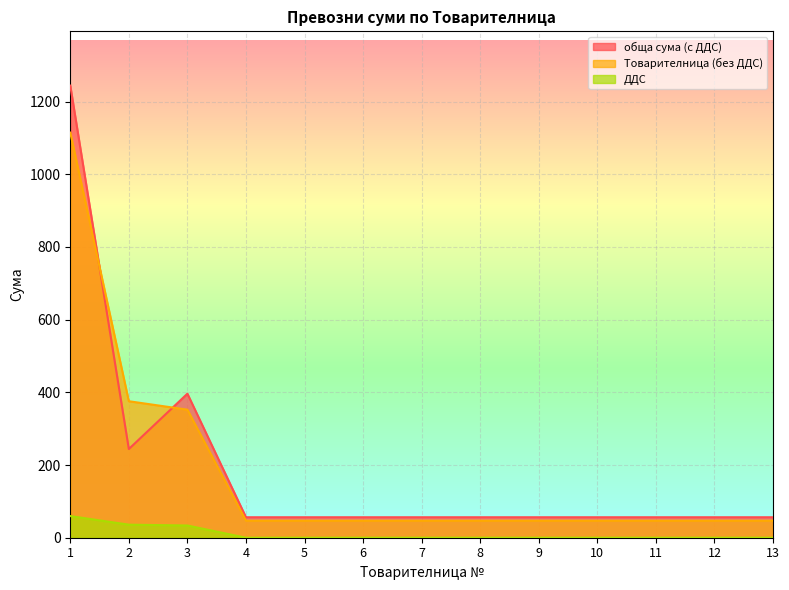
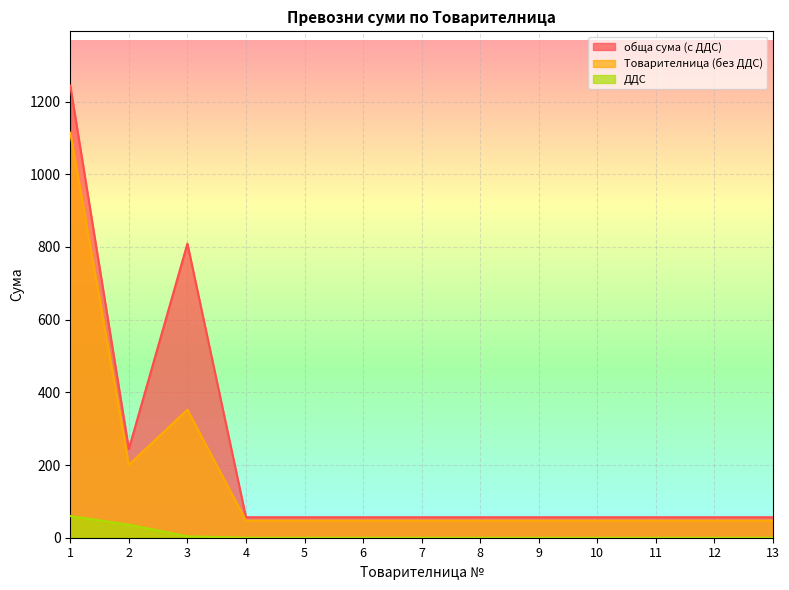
  {
    "обща сума (с ДДС)": {
      "1": 1240,
      "2": 240,
-     "3": 400,
+     "3": 810,
      "4": 60,
      "5": 60,
      "6": 60,
      "7": 60,
      "8": 60,
      "9": 60,
      "10": 60,
      "11": 60,
      "12": 60,
      "13": 60
    },
    "Товарителница (без ДДС)": {
      "1": 1110,
-     "2": 380,
+     "2": 200,
      "3": 350,
      "4": 50,
      "5": 50,
      "6": 50,
      "7": 50,
      "8": 50,
      "9": 50,
      "10": 50,
      "11": 50,
      "12": 50,
      "13": 50
    },
    "ДДС": {
      "1": 60,
      "2": 40,
-     "3": 30,
+     "3": 0,
      "4": 0,
      "5": 0,
      "6": 0,
      "7": 0,
      "8": 0,
      "9": 0,
      "10": 0,
      "11": 0,
      "12": 0,
      "13": 0
    }
  }
